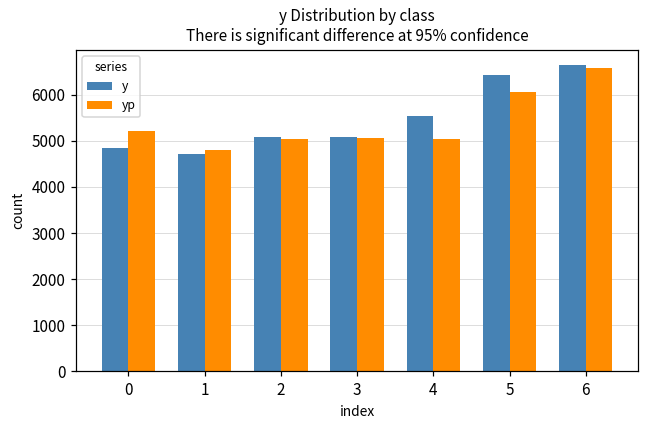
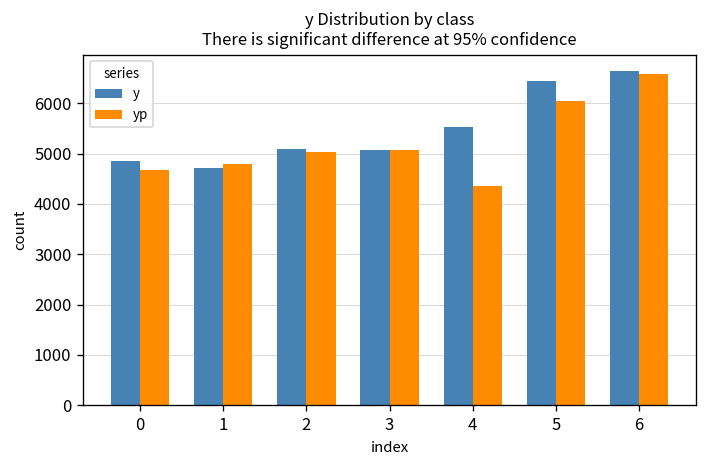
  {
    "y": {
      "0": 4900,
      "1": 4700,
      "2": 5100,
      "3": 5100,
      "4": 5500,
      "5": 6400,
      "6": 6600
    },
    "yp": {
-     "0": 5200,
+     "0": 4700,
      "1": 4800,
      "2": 5000,
      "3": 5100,
-     "4": 5000,
+     "4": 4400,
      "5": 6000,
      "6": 6600
    }
  }
